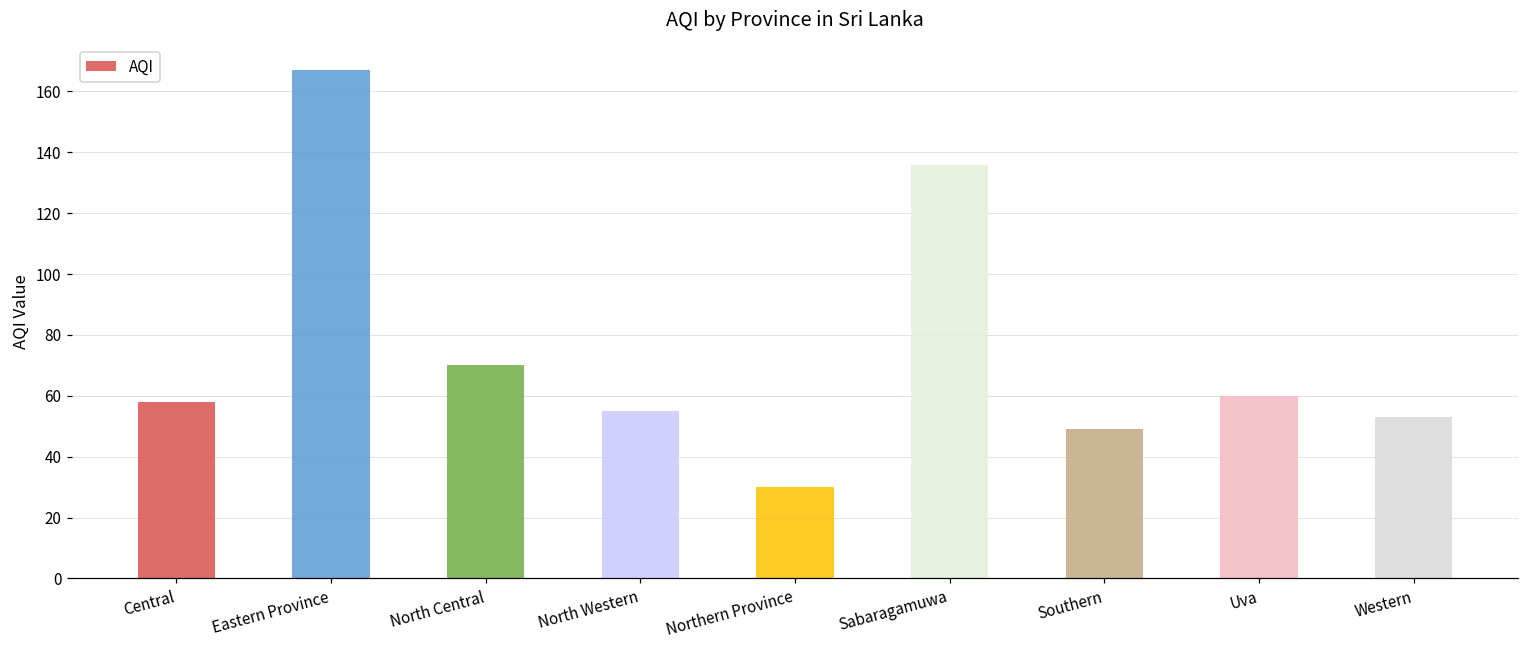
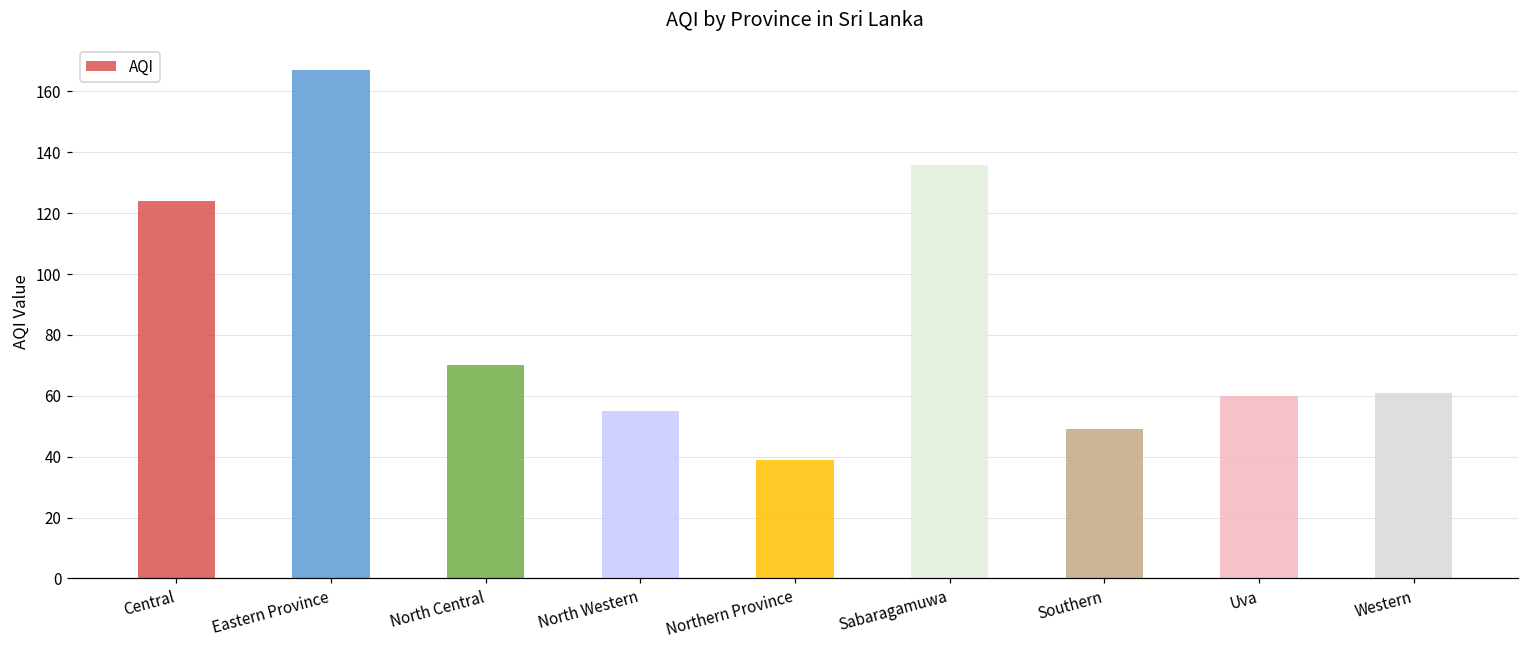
  {
-   "Central": 58,
+   "Central": 124,
    "Eastern Province": 167,
    "North Central": 70,
    "North Western": 55,
-   "Northern Province": 30,
+   "Northern Province": 39,
    "Sabaragamuwa": 136,
    "Southern": 49,
    "Uva": 60,
-   "Western": 53
+   "Western": 61
  }
